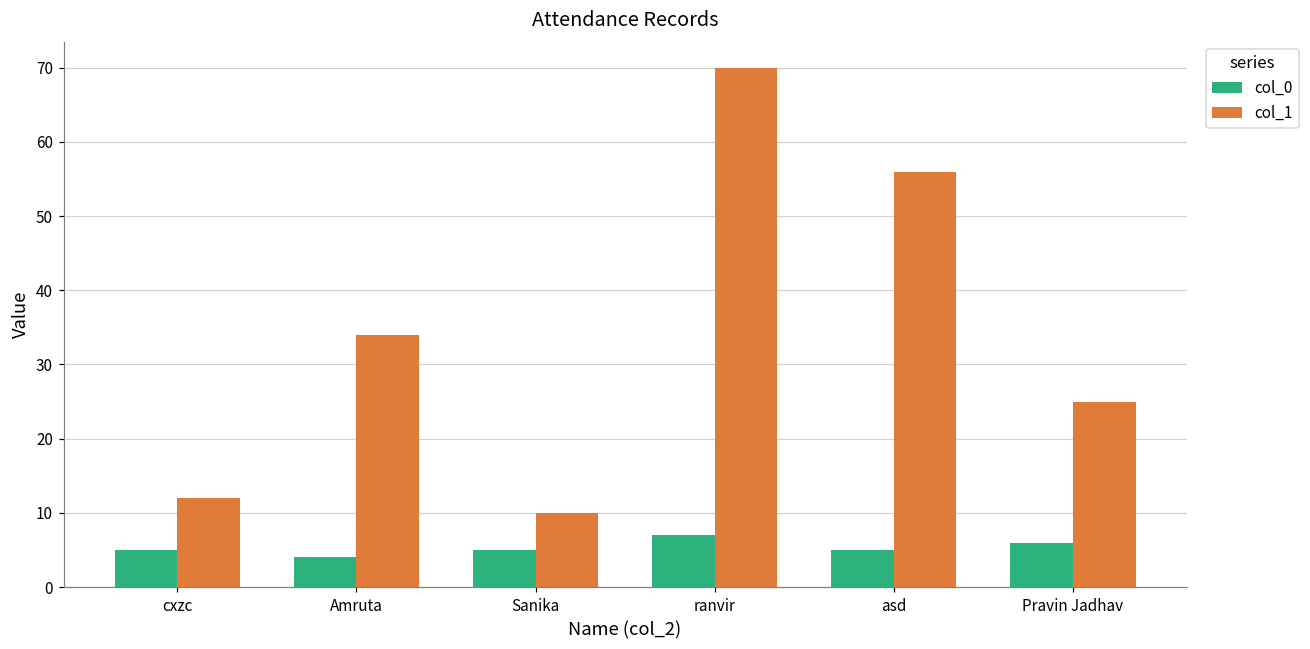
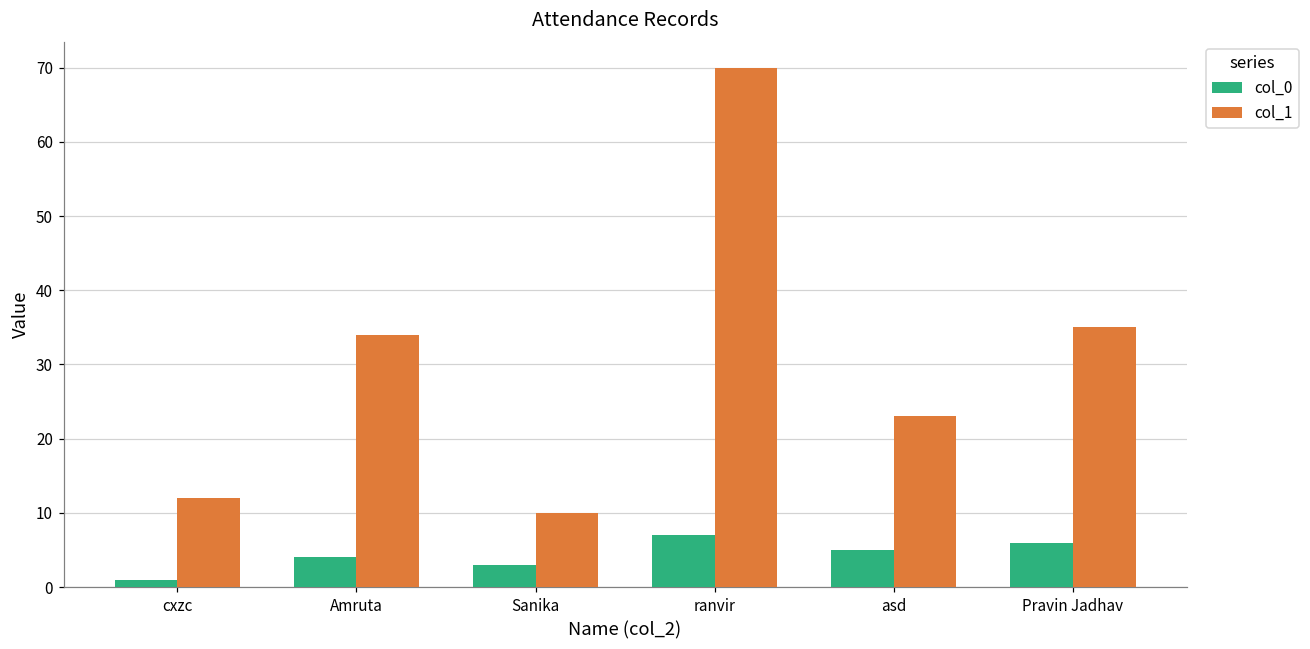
  {
    "col_0": {
-     "cxzc": 5,
+     "cxzc": 1,
      "Amruta": 4,
-     "Sanika": 5,
+     "Sanika": 3,
      "ranvir": 7,
      "asd": 5,
      "Pravin Jadhav": 6
    },
    "col_1": {
      "cxzc": 12,
      "Amruta": 34,
      "Sanika": 10,
      "ranvir": 70,
-     "asd": 56,
-     "Pravin Jadhav": 25
+     "asd": 23,
+     "Pravin Jadhav": 35
    }
  }
